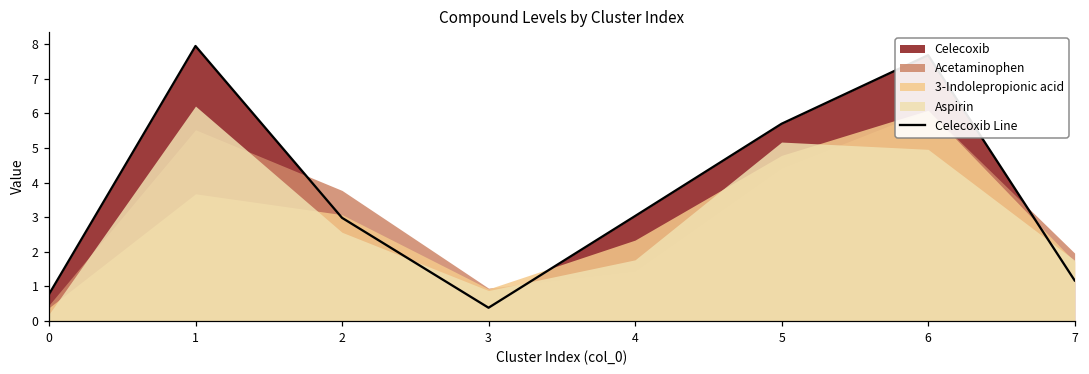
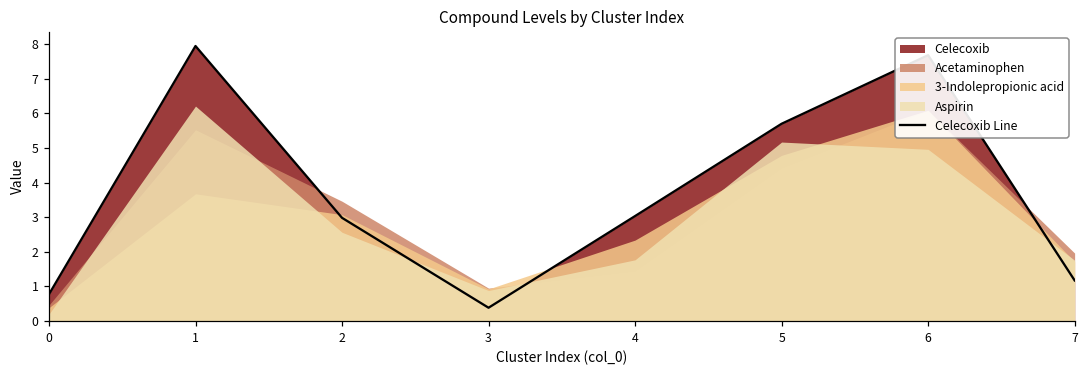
  {
    "Celecoxib": {
      "0": 0.8,
      "1": 7.9,
      "2": 3.0,
      "3": 0.4,
      "4": 3.0,
      "5": 5.7,
      "7": 1.2
    },
    "Acetaminophen": {
      "1": 5.5,
-     "2": 3.8,
+     "2": 3.5,
      "4": 1.4,
      "5": 4.4,
      "7": 2.0
    }
  }
